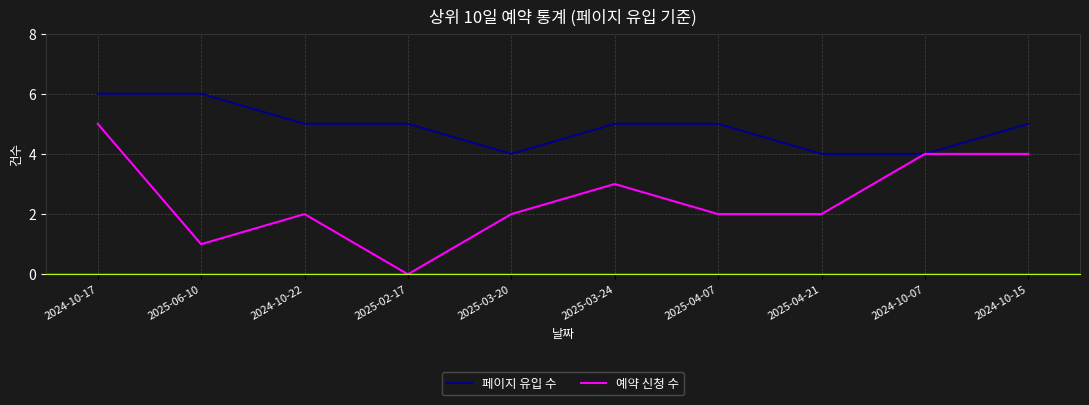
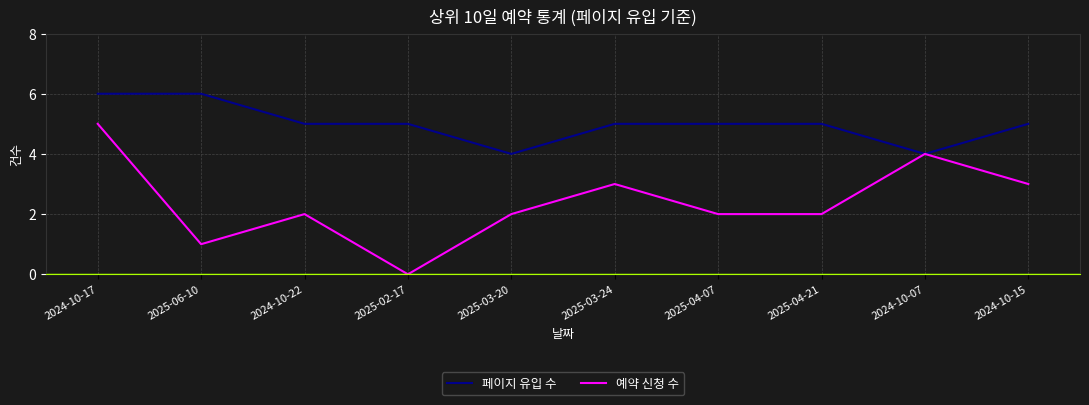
  {
    "페이지 유입 수": {
      "2024-10-17": 6,
      "2025-06-10": 6,
      "2024-10-22": 5,
      "2025-02-17": 5,
      "2025-03-20": 4,
      "2025-03-24": 5,
      "2025-04-07": 5,
-     "2025-04-21": 4,
+     "2025-04-21": 5,
      "2024-10-15": 5
    },
    "예약 신청 수": {
      "2024-10-17": 5,
      "2025-06-10": 1,
      "2024-10-22": 2,
      "2025-02-17": 0,
      "2025-03-20": 2,
      "2025-03-24": 3,
      "2025-04-07": 2,
      "2025-04-21": 2,
-     "2024-10-15": 4
+     "2024-10-15": 3
    }
  }
